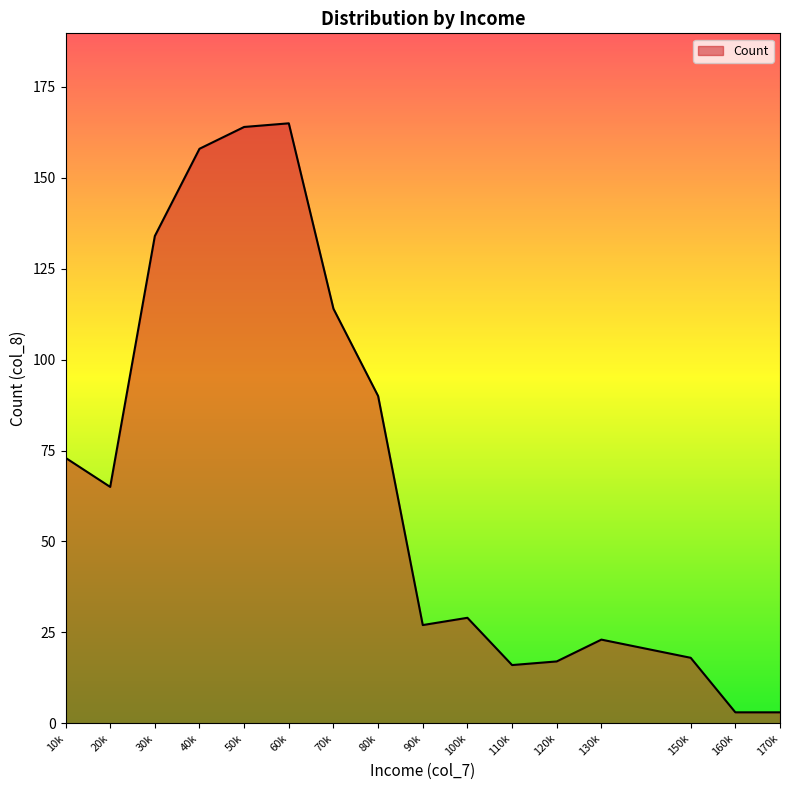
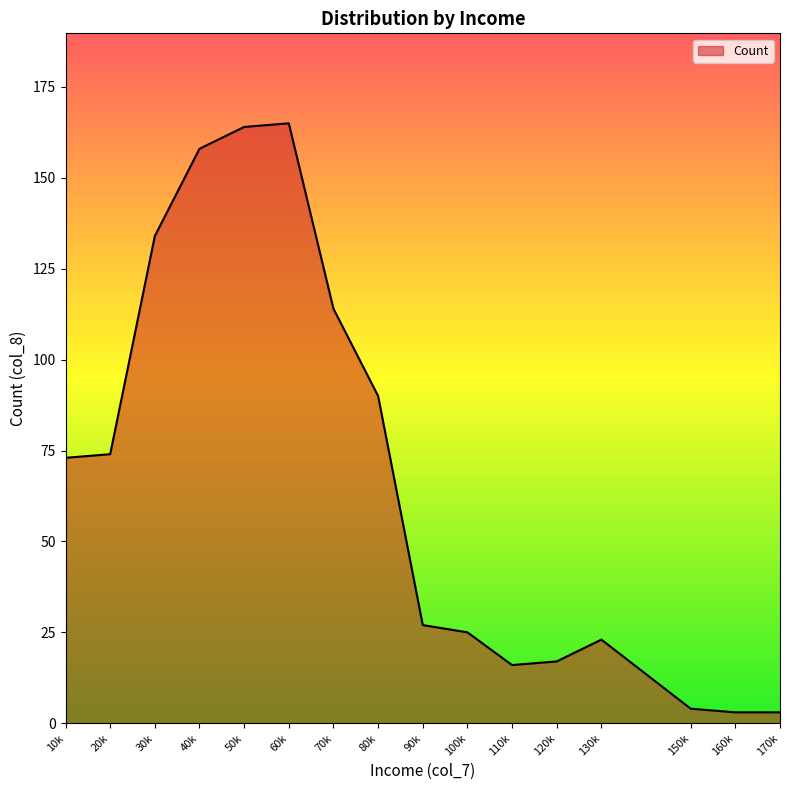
  {
    "10k": 73,
-   "20k": 65,
+   "20k": 74,
    "30k": 134,
    "40k": 158,
    "50k": 164,
    "60k": 165,
    "70k": 114,
    "80k": 90,
    "90k": 27,
-   "100k": 29,
+   "100k": 25,
    "110k": 16,
    "120k": 17,
    "130k": 23,
-   "150k": 18,
+   "150k": 4,
    "160k": 3,
    "170k": 3
  }
